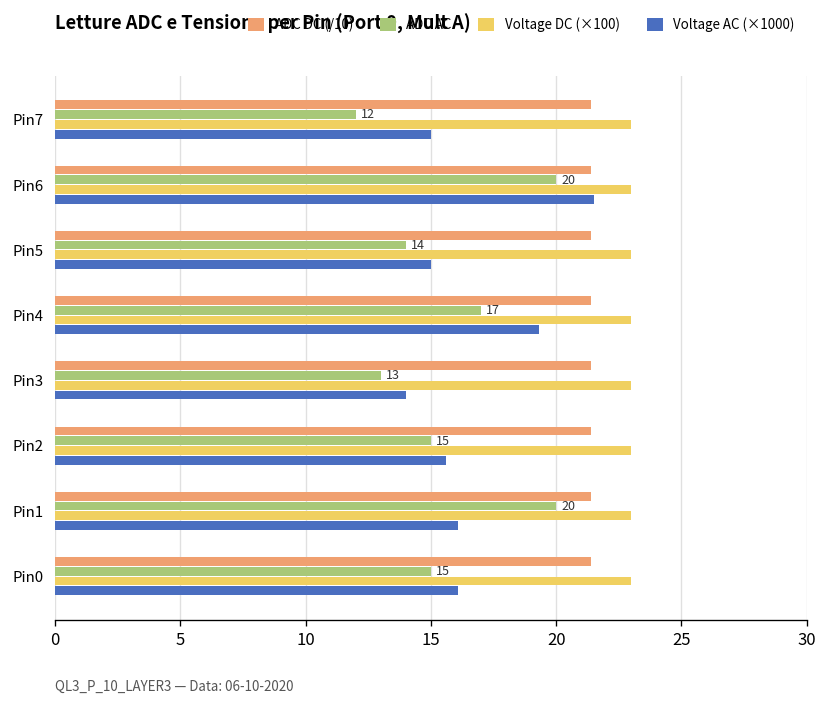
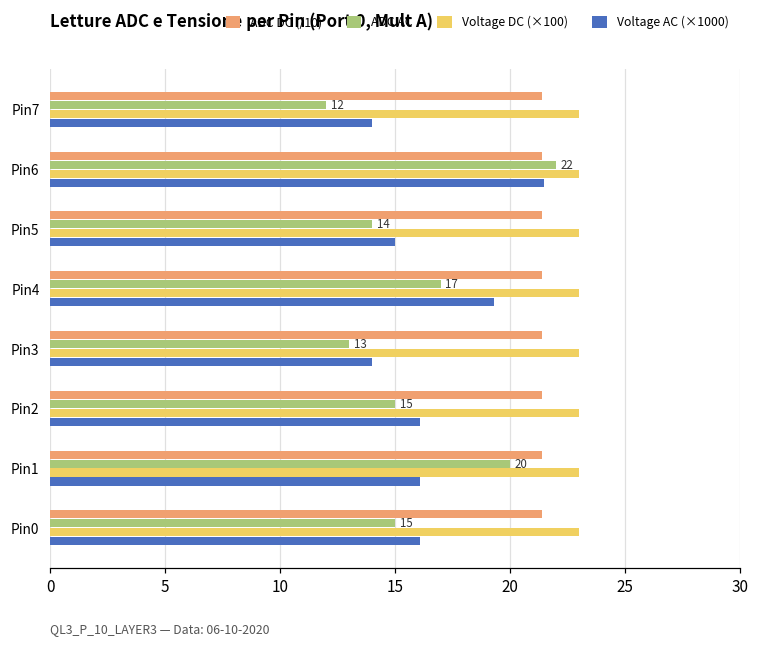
  {
    "ADC AC": {
      "Pin7": 12,
-     "Pin6": 20,
+     "Pin6": 22,
      "Pin5": 14,
      "Pin4": 17,
      "Pin3": 13,
      "Pin2": 15,
      "Pin1": 20,
      "Pin0": 15
    },
    "Voltage AC (×1000)": {
-     "Pin7": 15.0,
+     "Pin7": 14.0,
      "Pin5": 15.0,
      "Pin4": 19.3,
      "Pin3": 14.0,
-     "Pin2": 15.6,
+     "Pin2": 16.1,
      "Pin1": 16.1,
      "Pin0": 16.1
    }
  }
